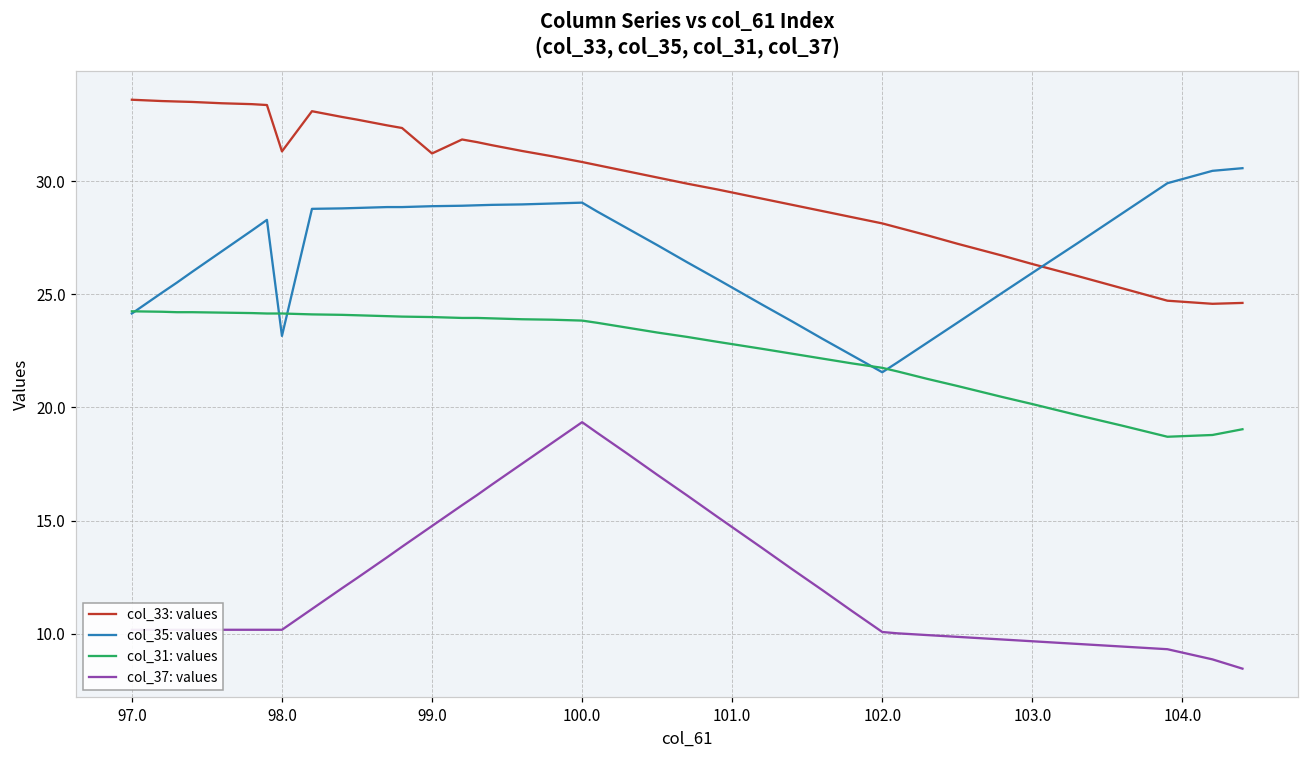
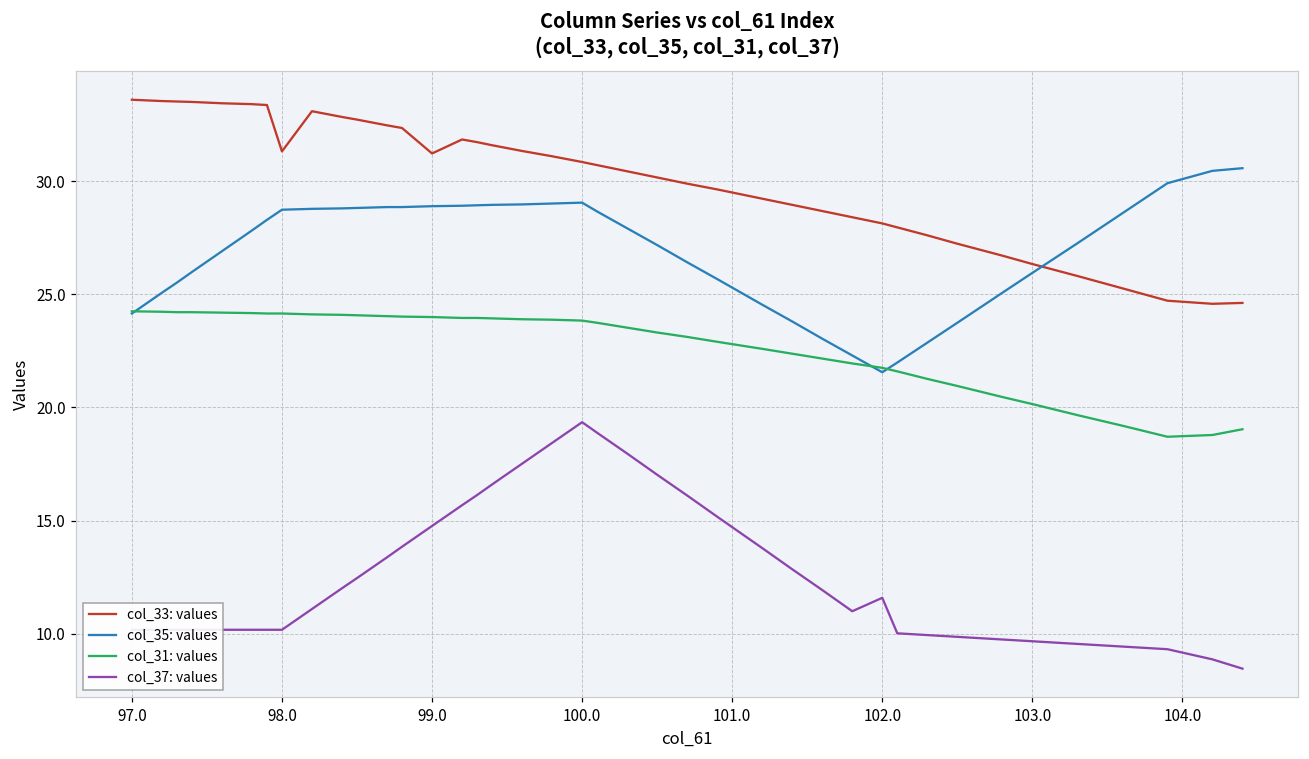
  {
    "col_33: values": {
      "97.0": 33.6,
      "98.0": 31.3,
      "99.0": 31.2,
      "100.0": 30.9,
      "102.0": 28.1,
      "103.0": 26.3
    },
    "col_35: values": {
-     "98.0": 23.2,
+     "98.0": 28.7,
      "99.0": 28.9,
      "100.0": 29.1,
      "102.0": 21.6,
      "103.0": 26.0
    },
    "col_31: values": {
      "98.0": 24.2,
      "99.0": 24.0,
      "100.0": 23.8,
      "102.0": 21.8,
      "103.0": 20.2
    },
    "col_37: values": {
      "98.0": 10.2,
      "99.0": 14.8,
      "100.0": 19.4,
-     "102.0": 10.1,
+     "102.0": 11.6,
      "103.0": 9.7
    }
  }
